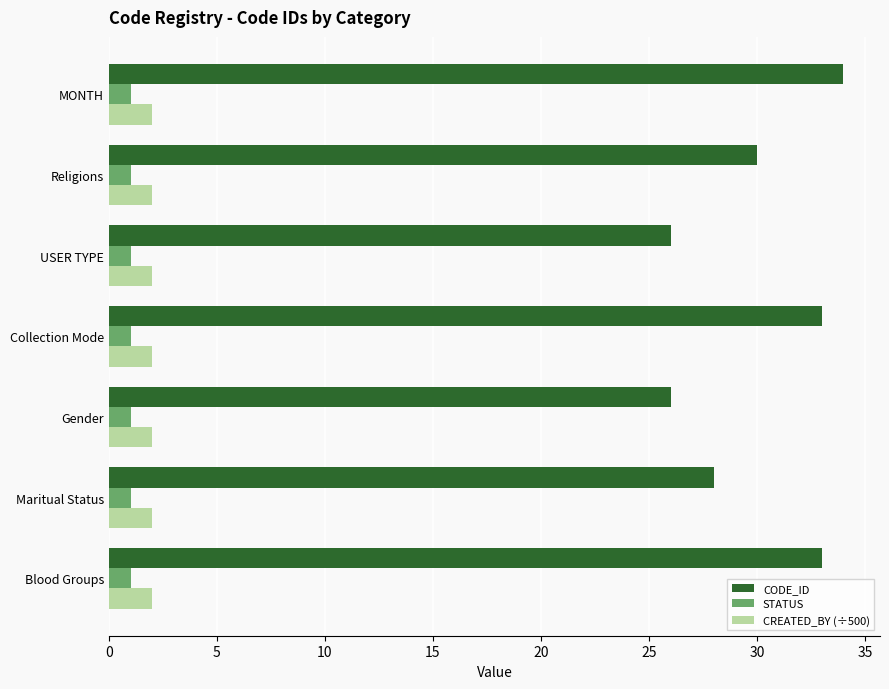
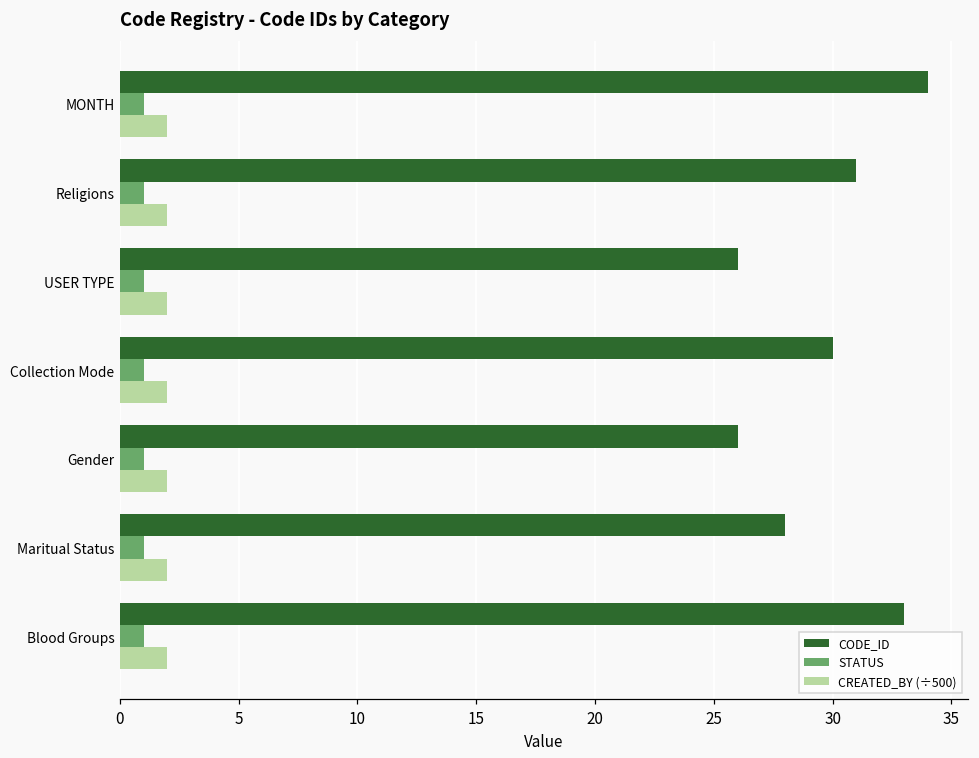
  {
    "CODE_ID": {
      "MONTH": 34,
-     "Religions": 30,
+     "Religions": 31,
      "USER TYPE": 26,
-     "Collection Mode": 33,
+     "Collection Mode": 30,
      "Gender": 26,
      "Maritual Status": 28,
      "Blood Groups": 33
    },
    "STATUS": {
      "MONTH": 1,
      "Religions": 1,
      "USER TYPE": 1,
      "Collection Mode": 1,
      "Gender": 1,
      "Maritual Status": 1,
      "Blood Groups": 1
    },
    "CREATED_BY (÷500)": {
      "MONTH": 2,
      "Religions": 2,
      "USER TYPE": 2,
      "Collection Mode": 2,
      "Gender": 2,
      "Maritual Status": 2,
      "Blood Groups": 2
    }
  }
